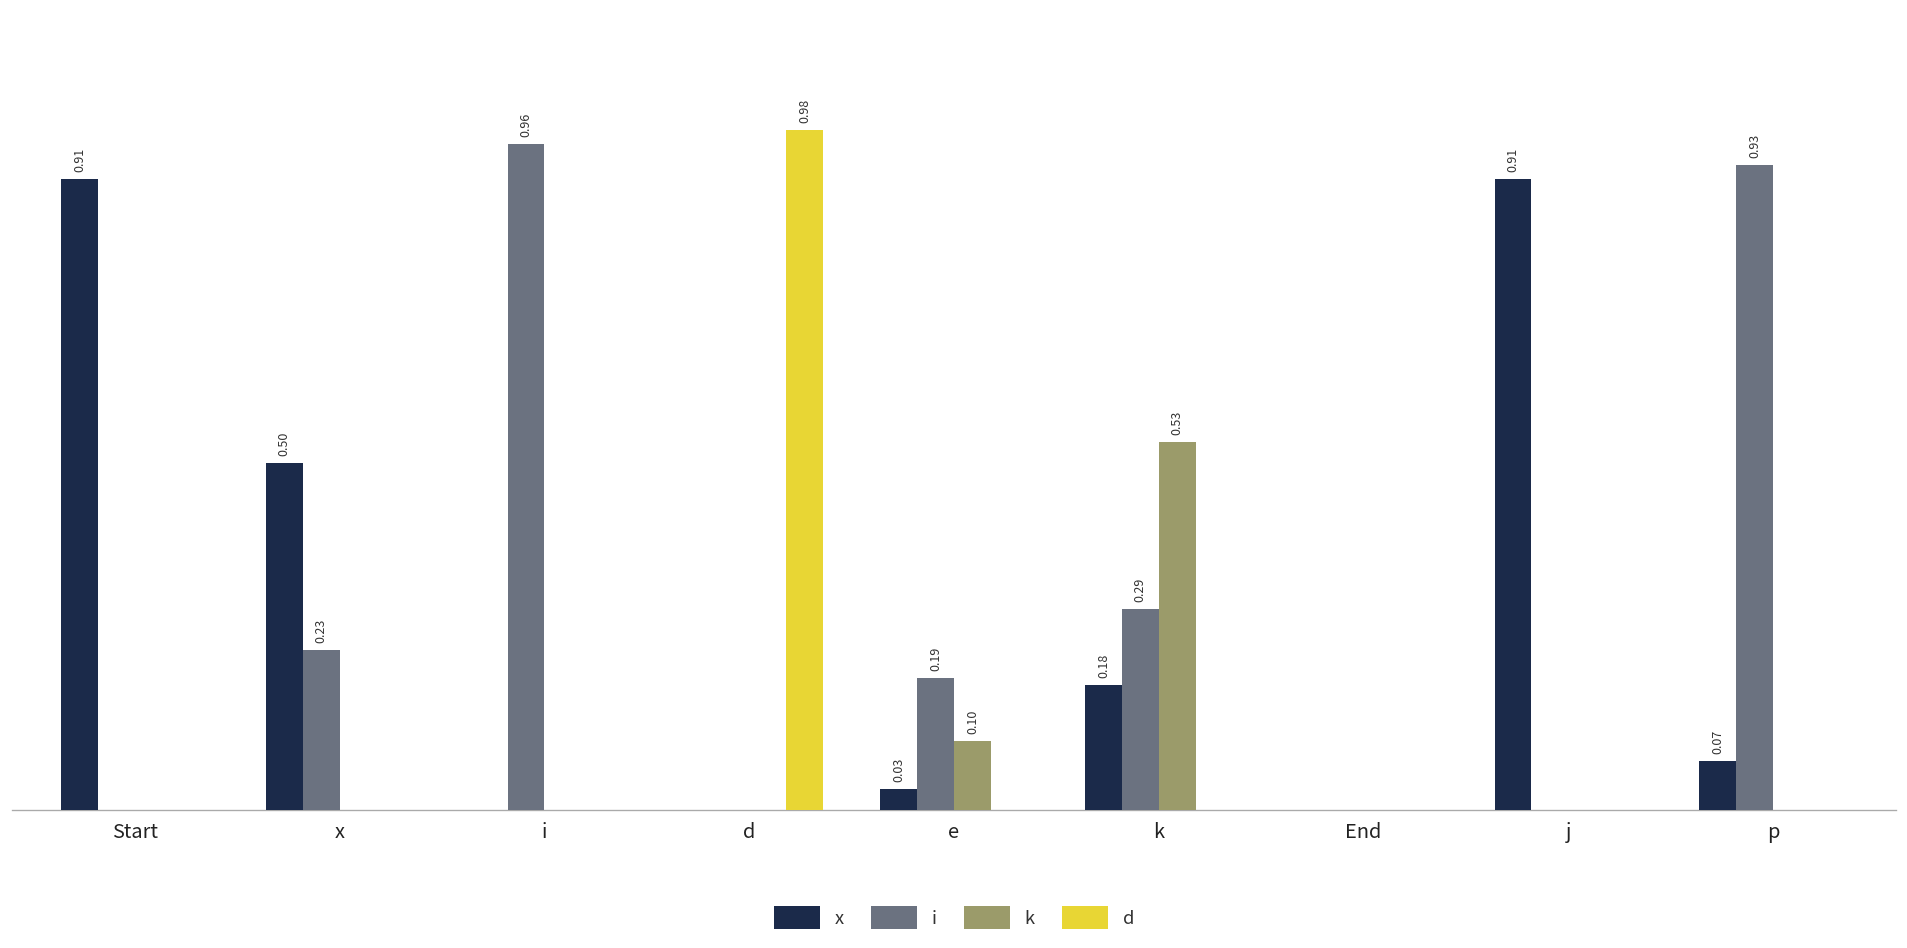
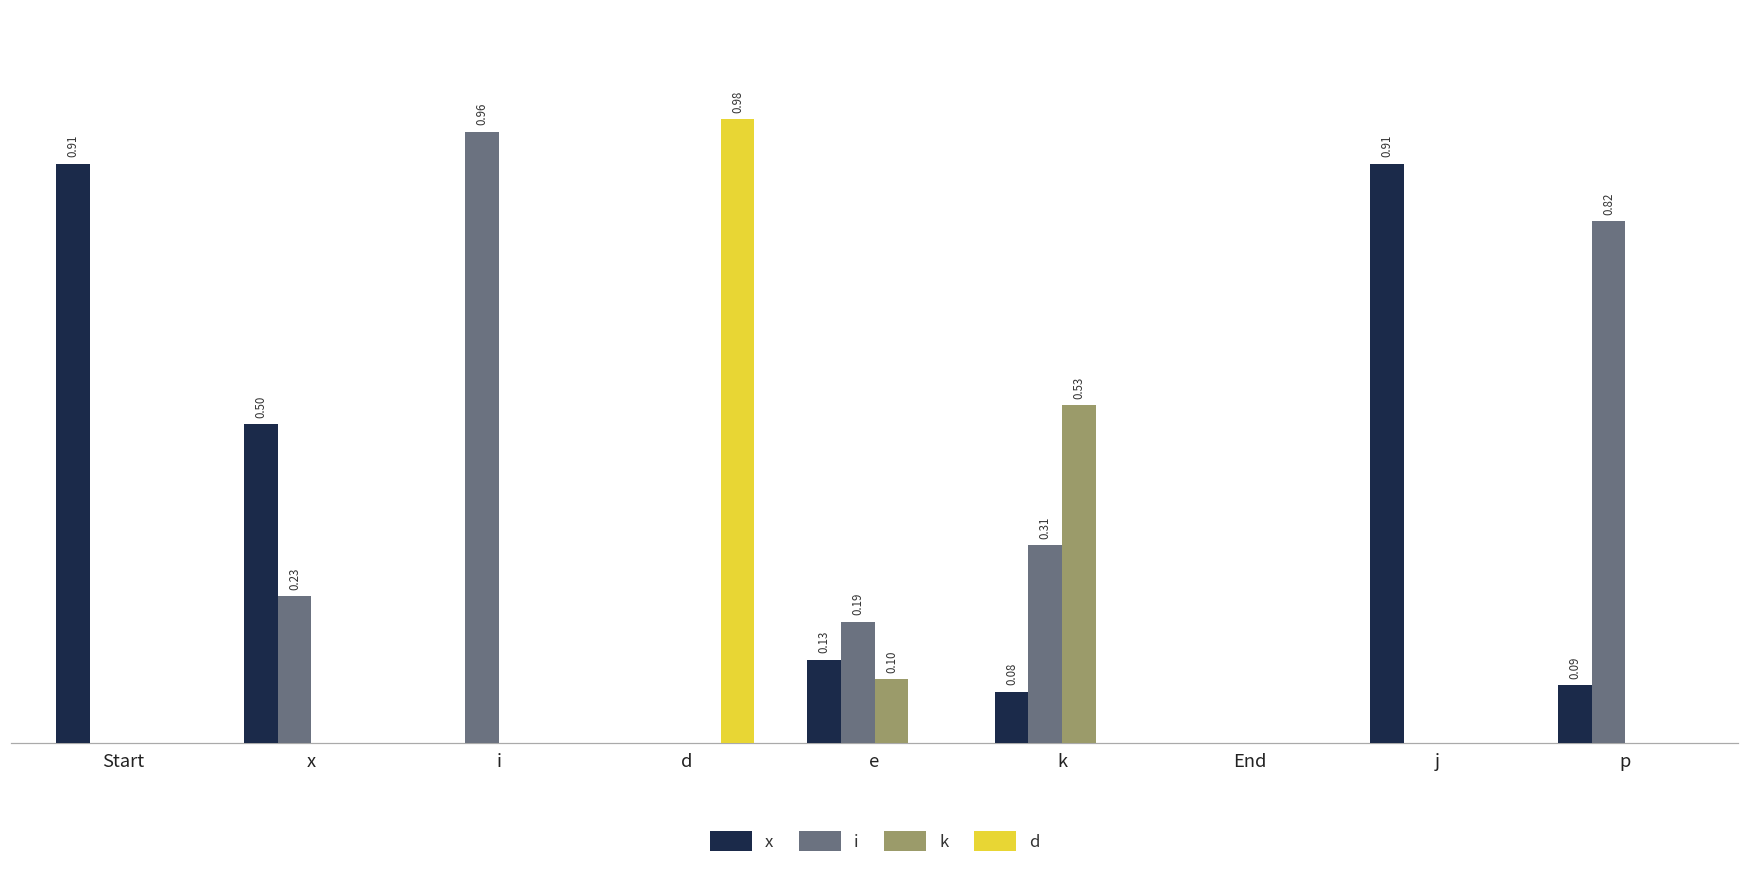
  {
    "x": {
      "Start": 0.91,
      "x": 0.50,
-     "e": 0.03,
-     "k": 0.18,
+     "e": 0.13,
+     "k": 0.08,
      "j": 0.91,
-     "p": 0.07
+     "p": 0.09
    },
    "i": {
      "x": 0.23,
      "i": 0.96,
      "e": 0.19,
-     "k": 0.29,
-     "p": 0.93
+     "k": 0.31,
+     "p": 0.82
    },
    "k": {
      "e": 0.10,
      "k": 0.53
    },
    "d": {
      "d": 0.98
    }
  }
